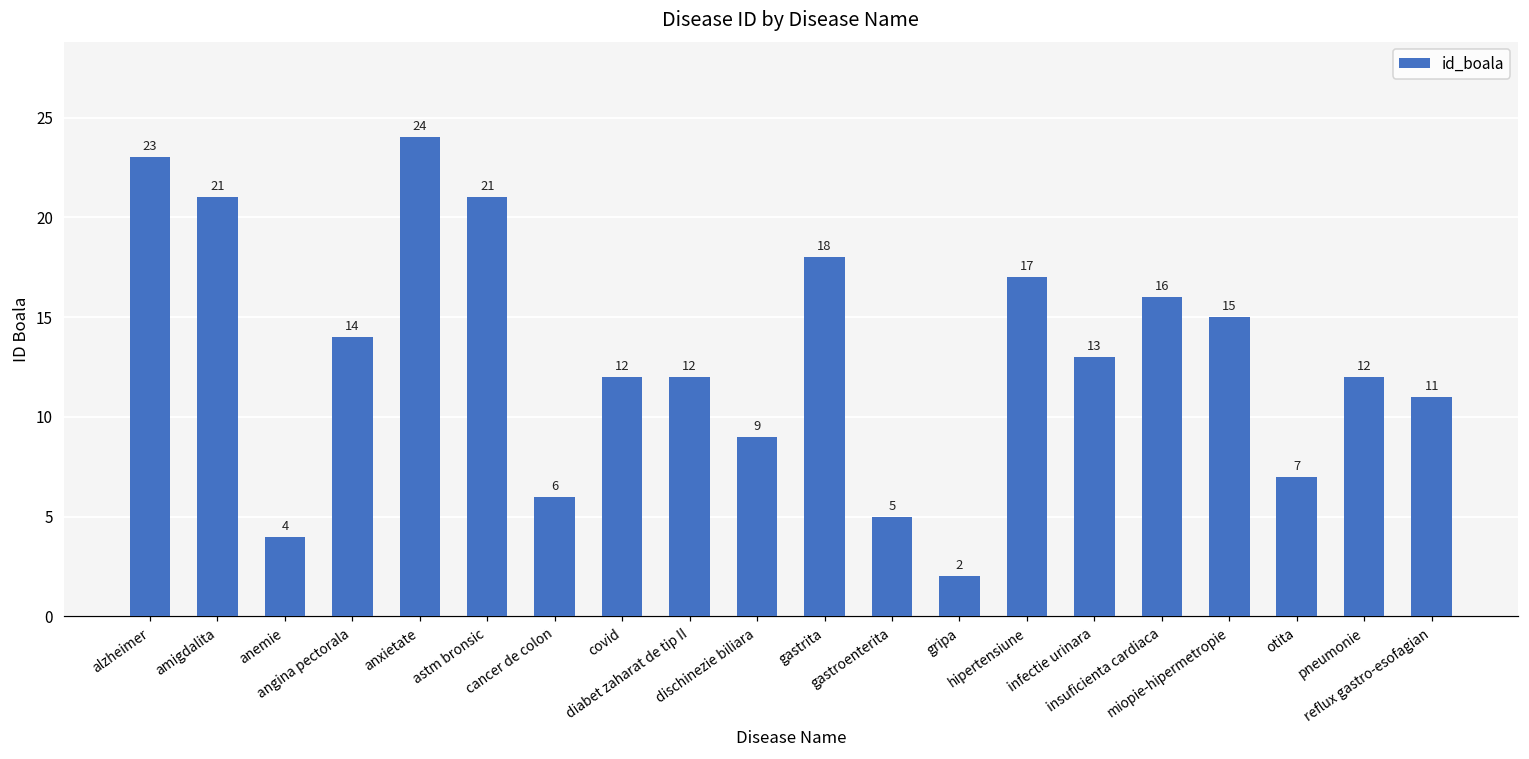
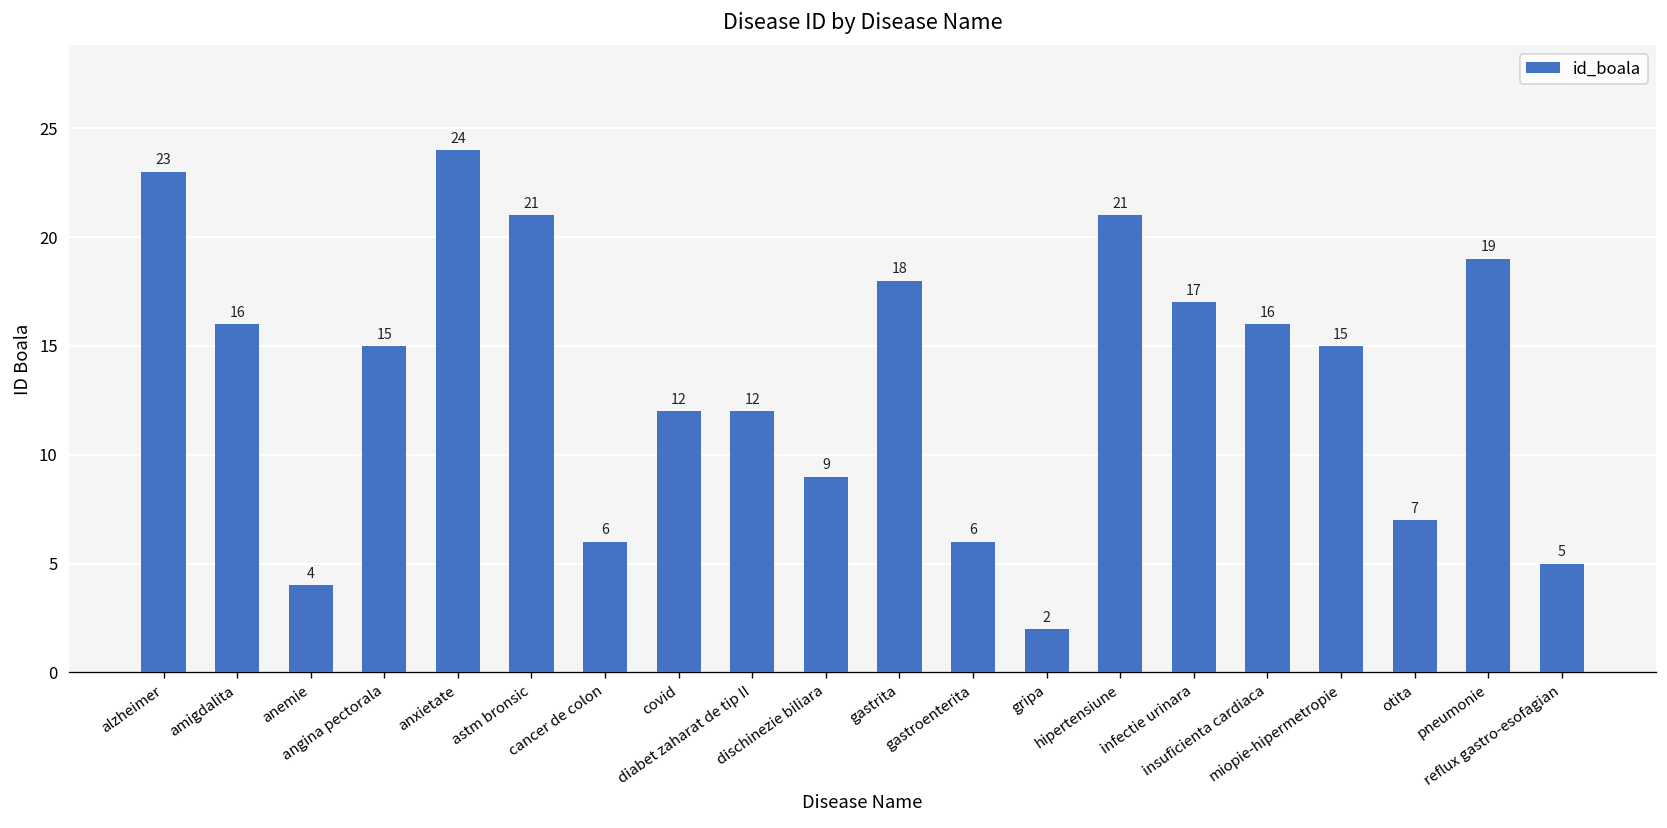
  {
    "alzheimer": 23,
-   "amigdalita": 21,
+   "amigdalita": 16,
    "anemie": 4,
-   "angina pectorala": 14,
+   "angina pectorala": 15,
    "anxietate": 24,
    "astm bronsic": 21,
    "cancer de colon": 6,
    "covid": 12,
    "diabet zaharat de tip II": 12,
    "dischinezie biliara": 9,
    "gastrita": 18,
-   "gastroenterita": 5,
+   "gastroenterita": 6,
    "gripa": 2,
-   "hipertensiune": 17,
-   "infectie urinara": 13,
+   "hipertensiune": 21,
+   "infectie urinara": 17,
    "insuficienta cardiaca": 16,
    "miopie-hipermetropie": 15,
    "otita": 7,
-   "pneumonie": 12,
-   "reflux gastro-esofagian": 11
+   "pneumonie": 19,
+   "reflux gastro-esofagian": 5
  }
